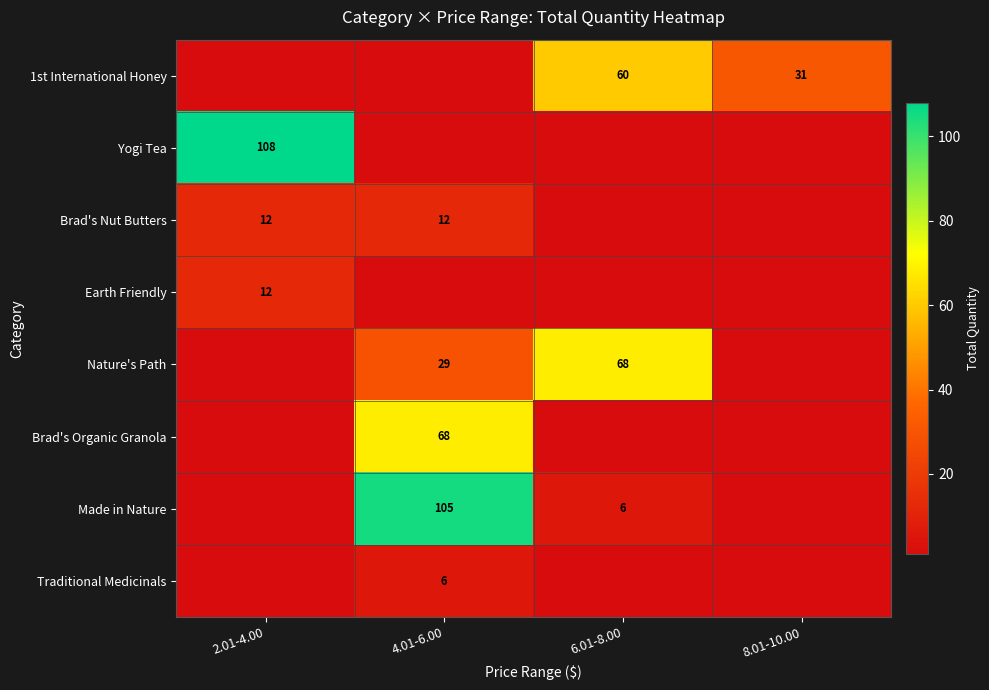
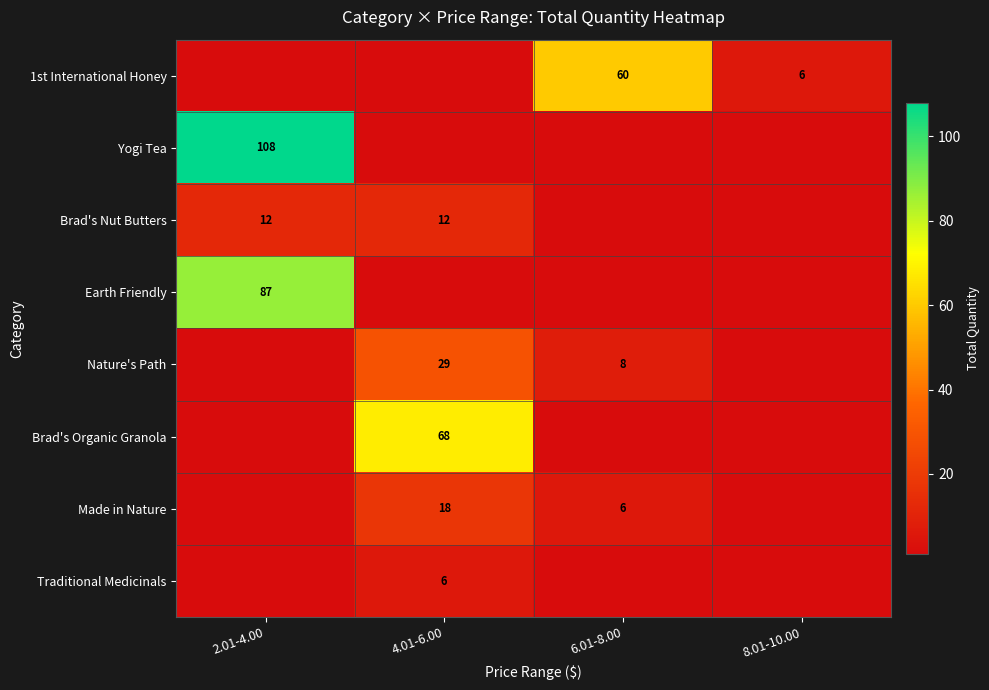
  {
    "1st International Honey": {
      "6.01-8.00": 60,
-     "8.01-10.00": 31
+     "8.01-10.00": 6
    },
    "Yogi Tea": {
      "2.01-4.00": 108
    },
    "Brad's Nut Butters": {
      "2.01-4.00": 12,
      "4.01-6.00": 12
    },
    "Earth Friendly": {
-     "2.01-4.00": 12
+     "2.01-4.00": 87
    },
    "Nature's Path": {
      "4.01-6.00": 29,
-     "6.01-8.00": 68
+     "6.01-8.00": 8
    },
    "Brad's Organic Granola": {
      "4.01-6.00": 68
    },
    "Made in Nature": {
-     "4.01-6.00": 105,
+     "4.01-6.00": 18,
      "6.01-8.00": 6
    },
    "Traditional Medicinals": {
      "4.01-6.00": 6
    }
  }
